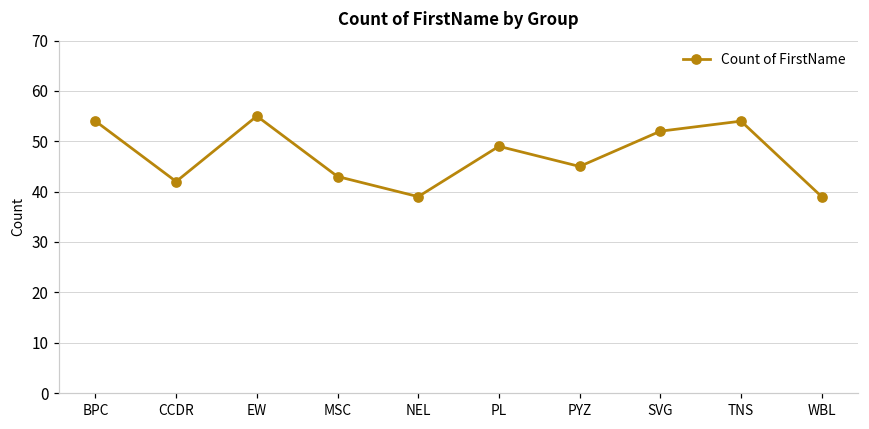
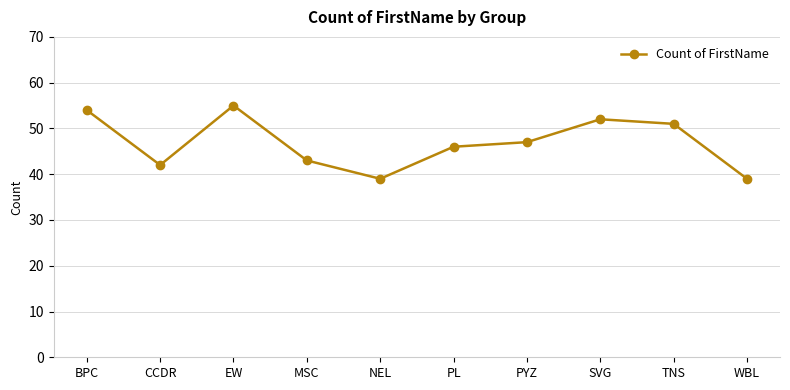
  {
    "BPC": 54,
    "CCDR": 42,
    "EW": 55,
    "MSC": 43,
    "NEL": 39,
-   "PL": 49,
-   "PYZ": 45,
+   "PL": 46,
+   "PYZ": 47,
    "SVG": 52,
-   "TNS": 54,
+   "TNS": 51,
    "WBL": 39
  }
